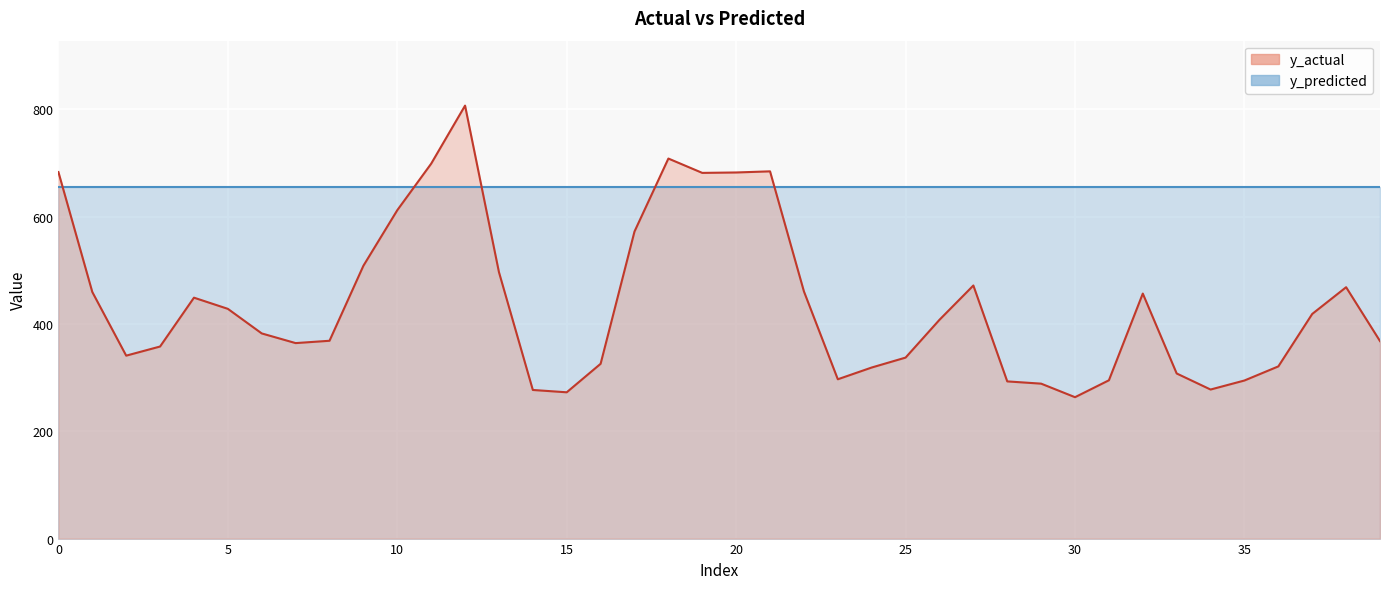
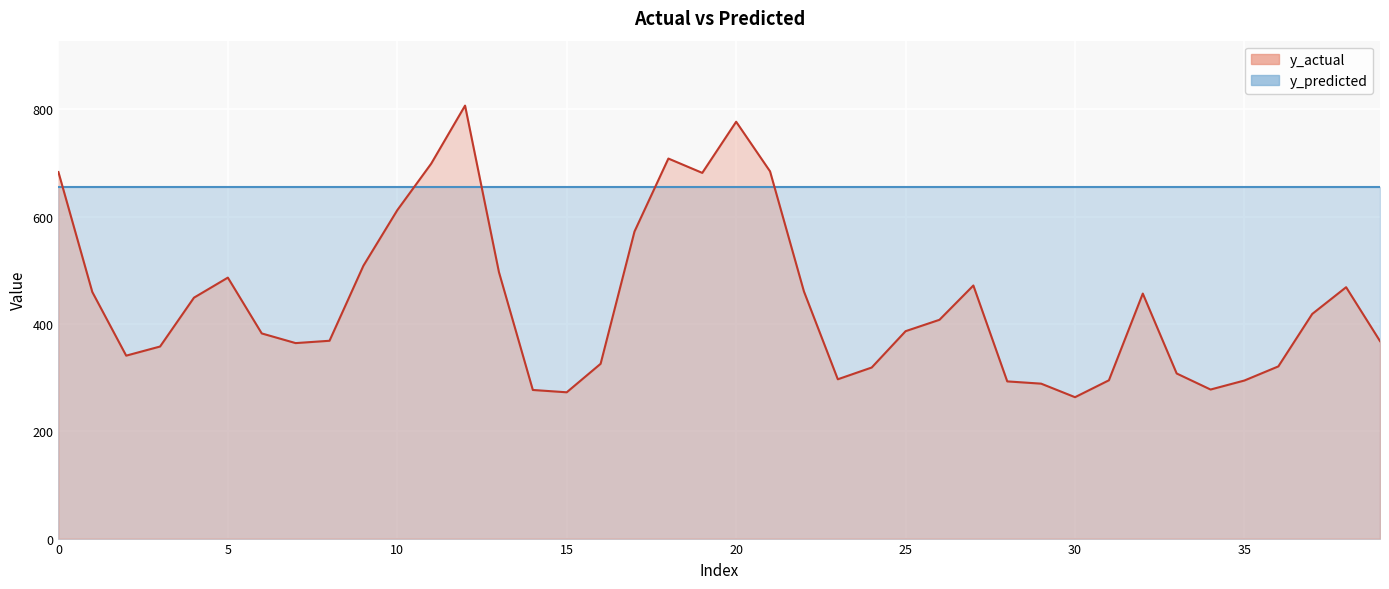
  {
    "y_predicted": {
      "0": 660,
      "5": 660,
      "10": 660,
      "15": 660,
      "20": 660,
      "25": 660,
      "30": 660,
      "35": 660
    },
    "y_actual": {
      "0": 680,
-     "5": 430,
+     "5": 490,
      "10": 610,
      "15": 270,
-     "20": 680,
-     "25": 340,
+     "20": 780,
+     "25": 390,
      "30": 260,
      "35": 290
    }
  }
